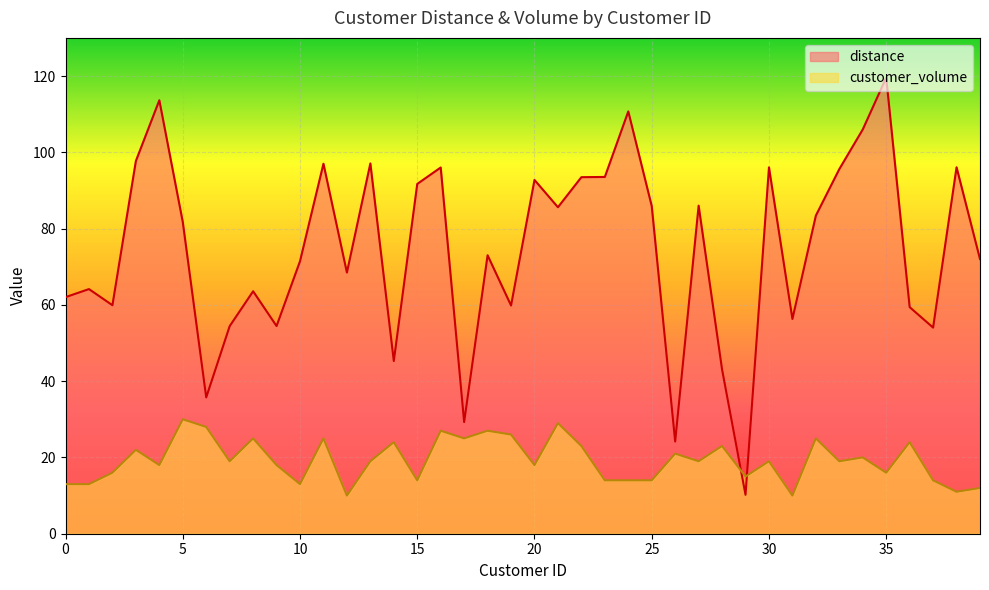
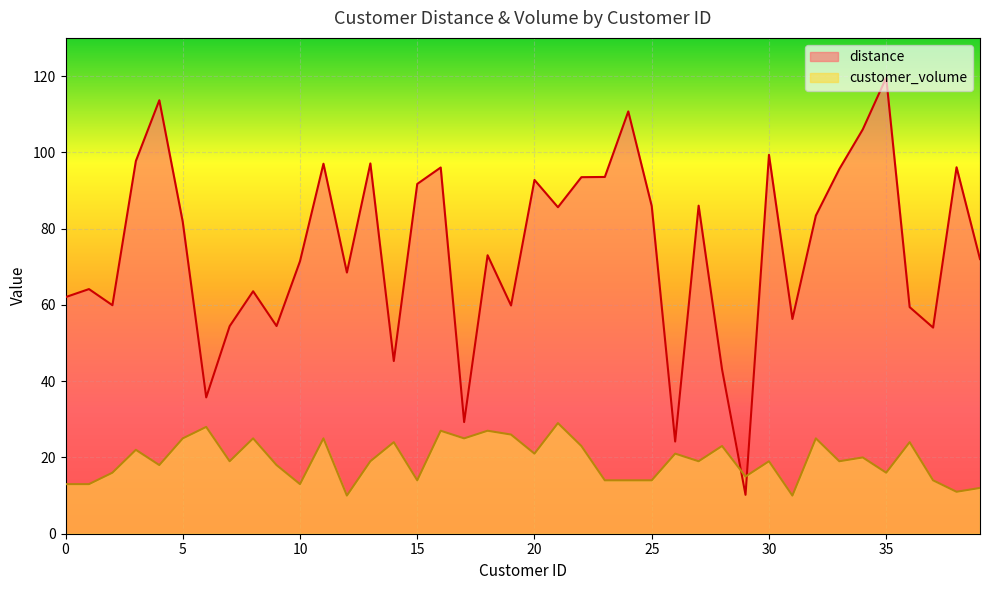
  {
    "distance": {
      "0": 62,
      "5": 82,
      "10": 71,
      "15": 92,
      "20": 93,
      "25": 86,
-     "30": 96
+     "30": 99
    },
    "customer_volume": {
      "0": 13,
-     "5": 30,
+     "5": 25,
      "10": 13,
      "15": 14,
-     "20": 18,
+     "20": 21,
      "25": 14,
      "30": 19,
      "35": 16
    }
  }
